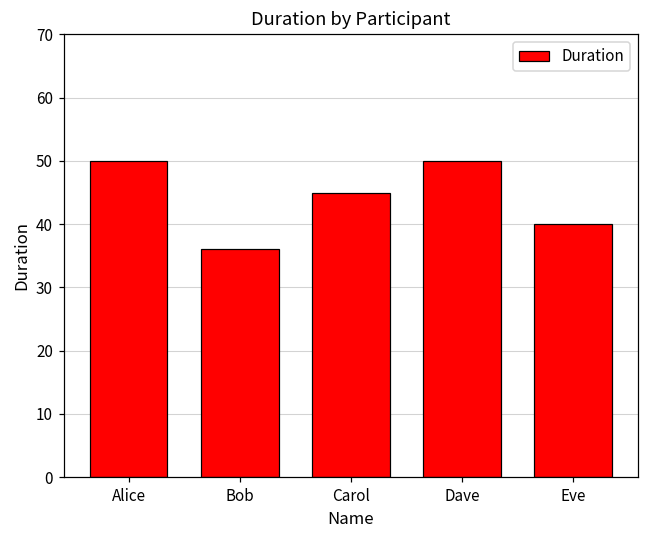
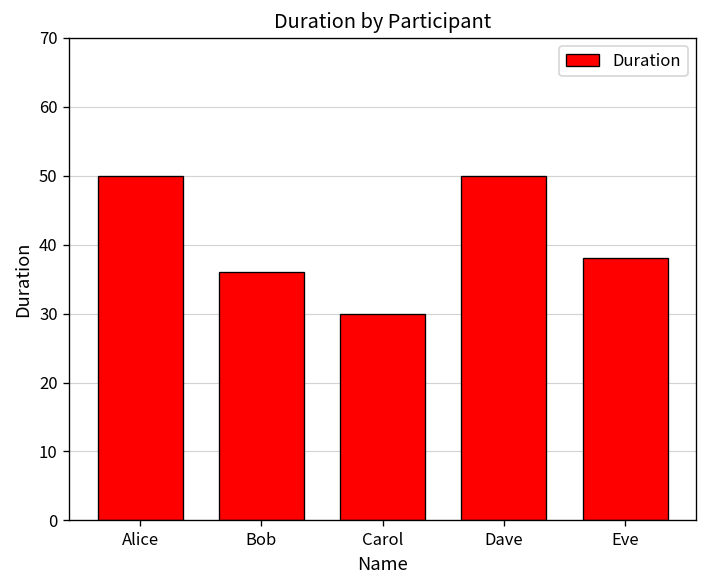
  {
    "Alice": 50,
    "Bob": 36,
-   "Carol": 45,
+   "Carol": 30,
    "Dave": 50,
-   "Eve": 40
+   "Eve": 38
  }
